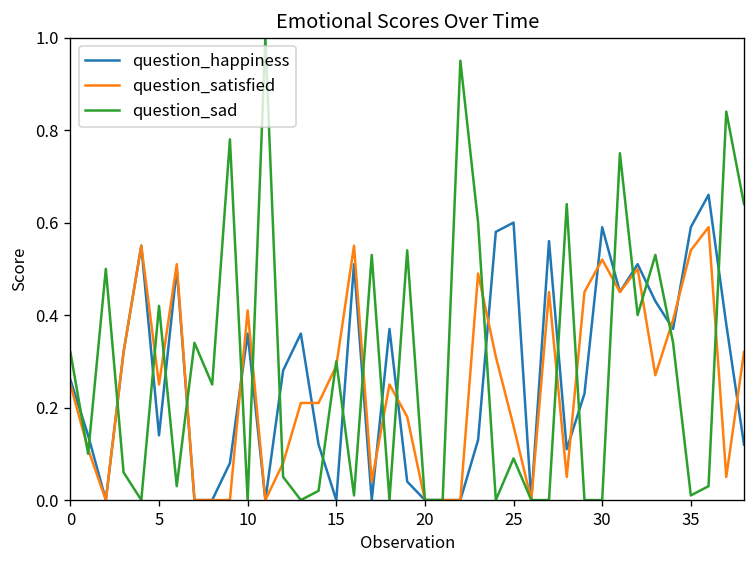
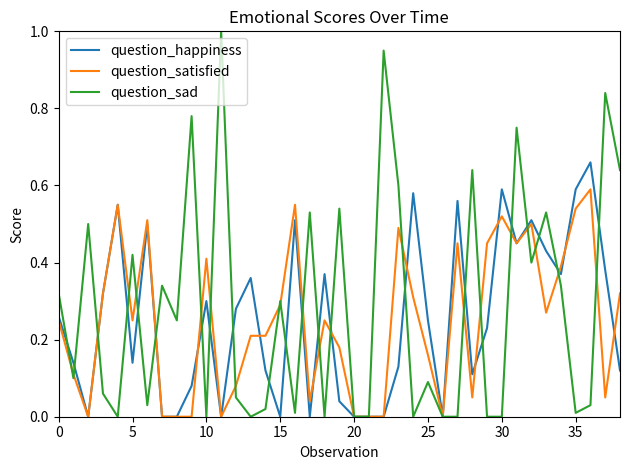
  {
    "question_happiness": {
      "0": 0.26,
      "5": 0.14,
-     "10": 0.36,
+     "10": 0.30,
      "15": 0.00,
-     "25": 0.60,
+     "25": 0.25,
      "30": 0.59,
      "35": 0.59
    },
    "question_satisfied": {
      "0": 0.25,
      "5": 0.25,
      "10": 0.41,
      "15": 0.29,
      "25": 0.16,
      "30": 0.52,
      "35": 0.54
    },
    "question_sad": {
      "0": 0.32,
      "5": 0.42,
      "10": 0.00,
      "15": 0.30,
      "25": 0.09,
      "30": 0.00,
      "35": 0.01
    }
  }
